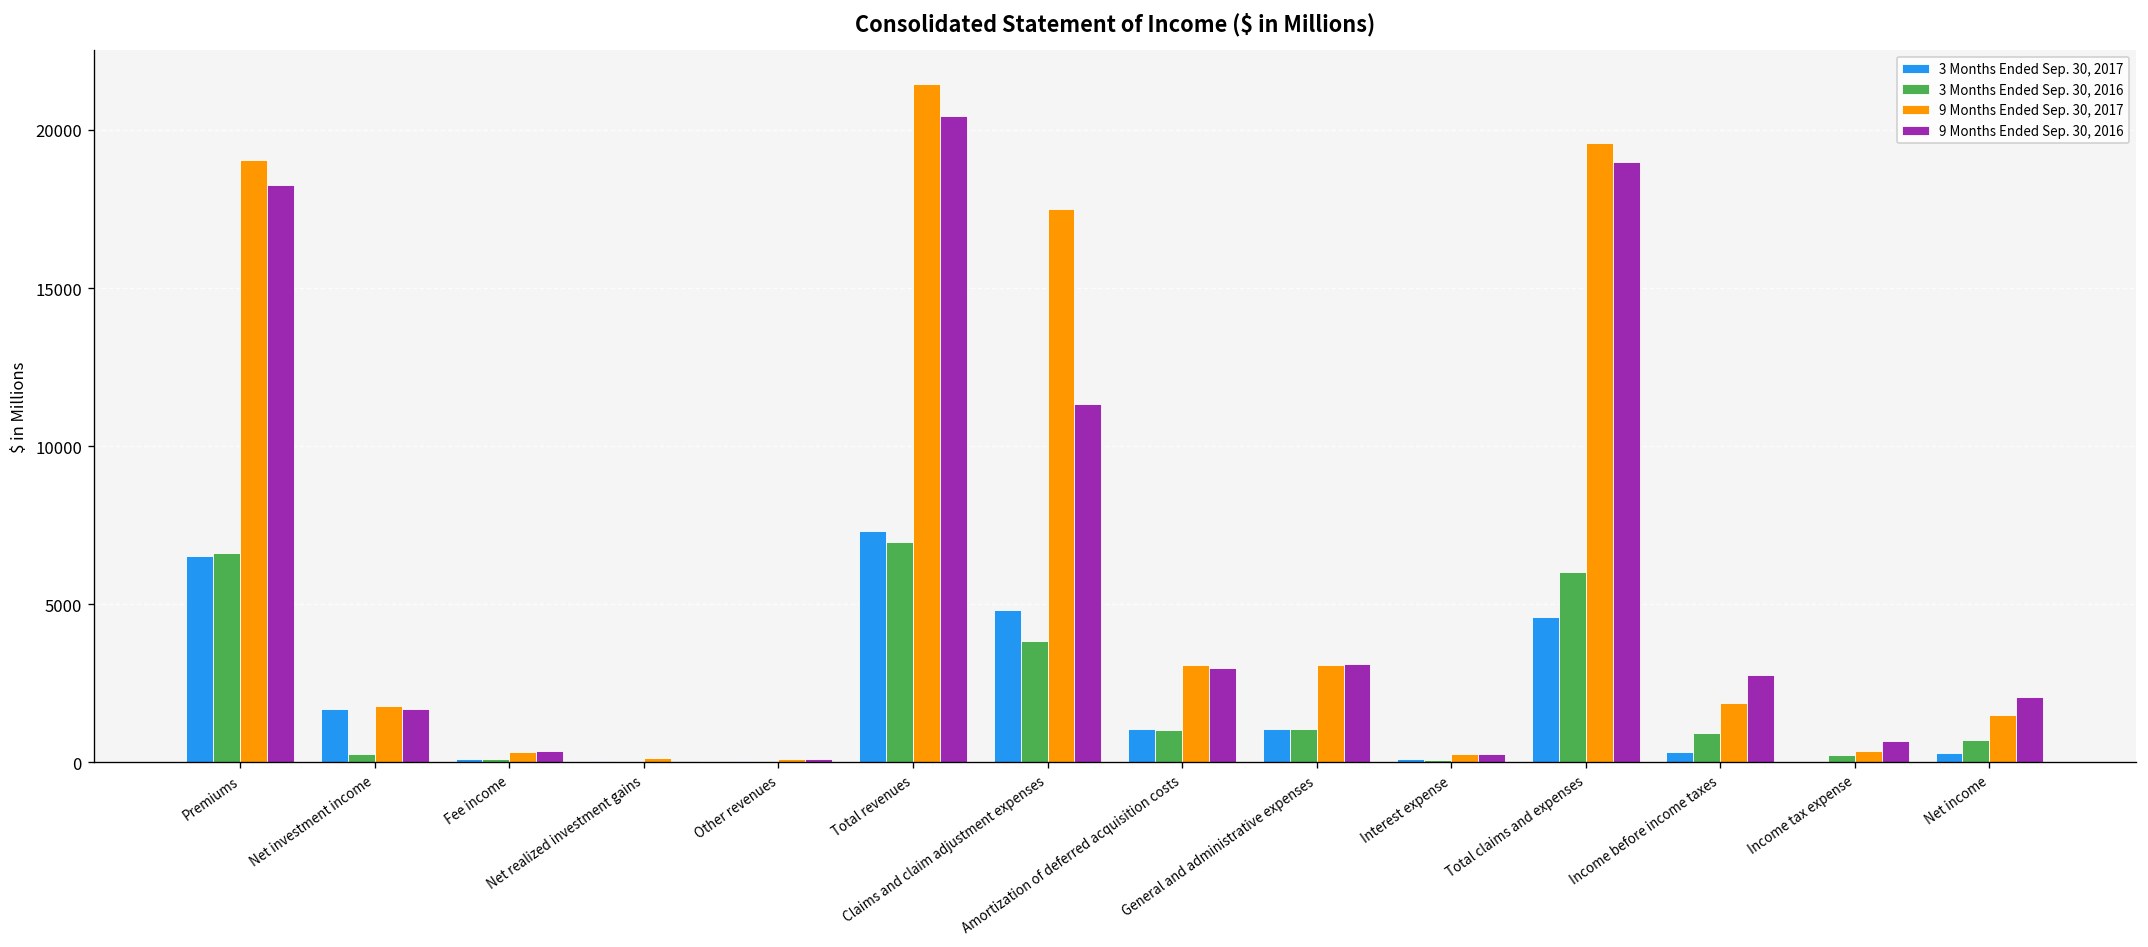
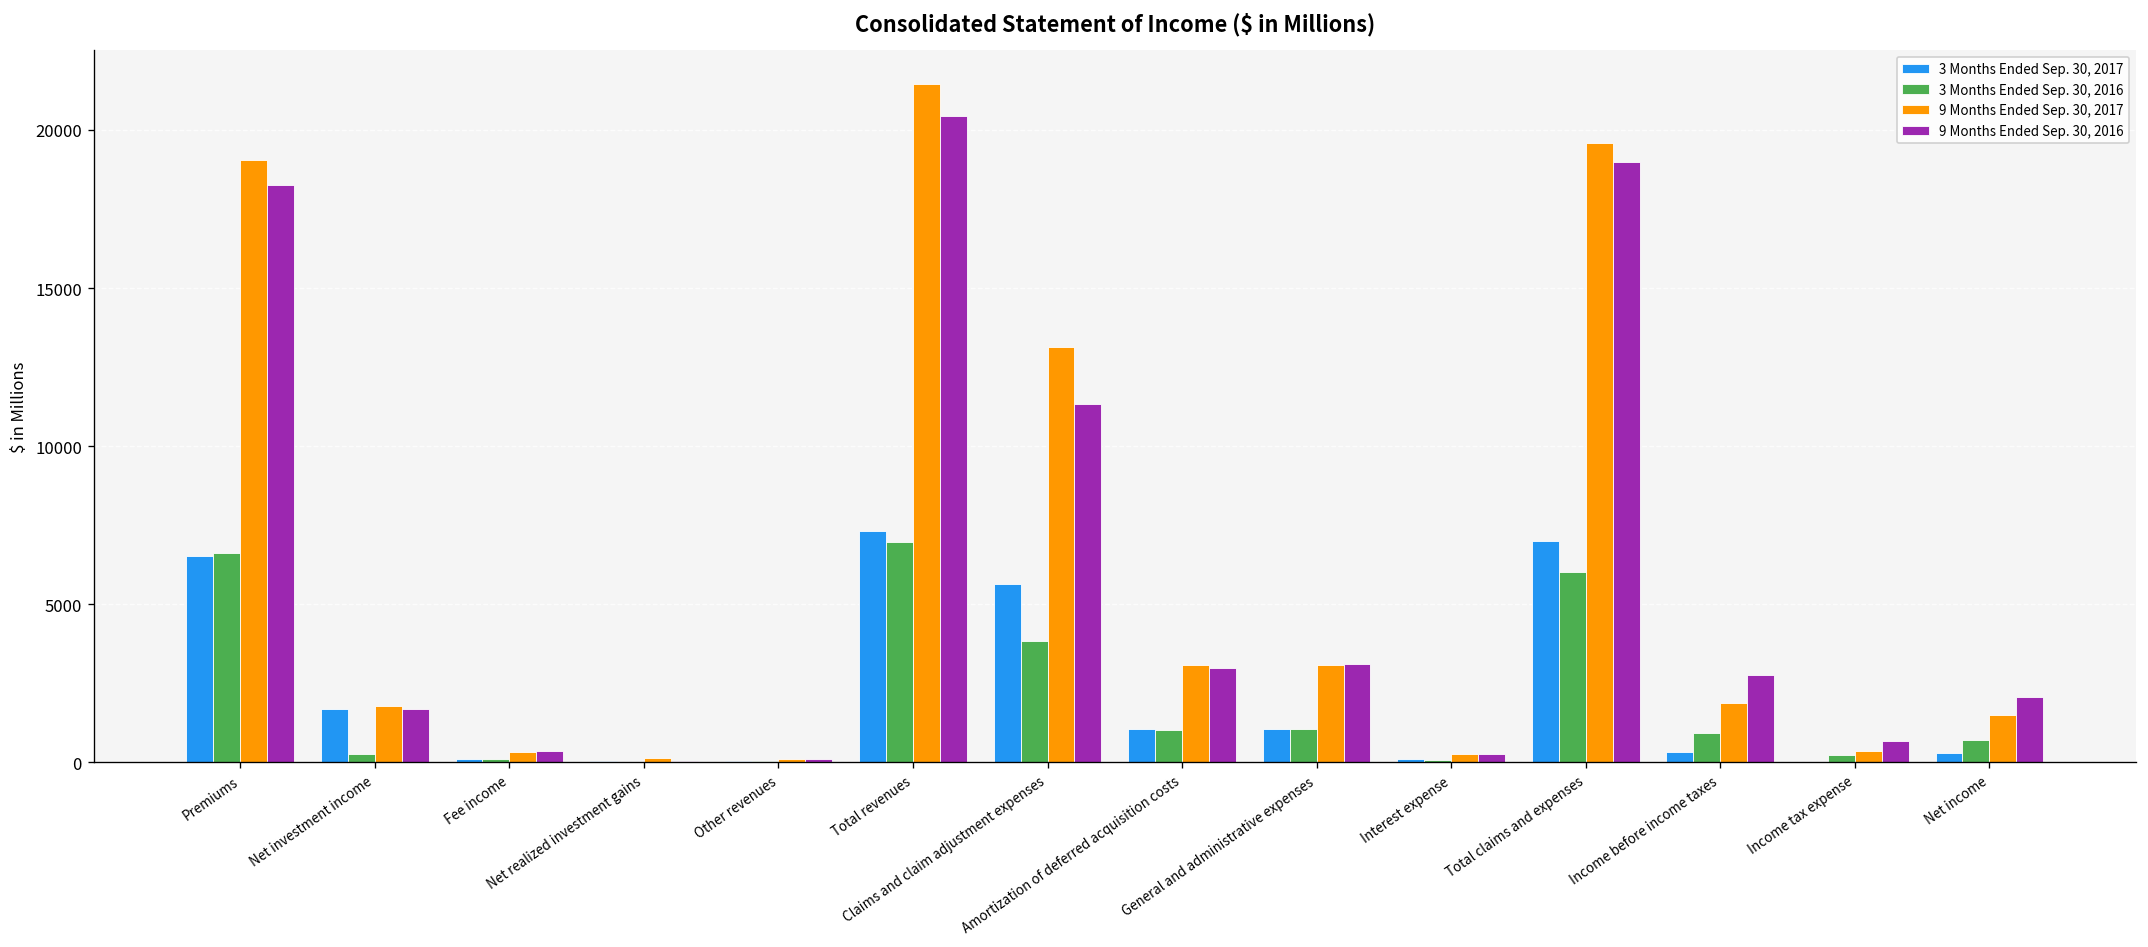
  {
    "3 Months Ended Sep. 30, 2017": {
      "Premiums": 6500,
      "Net investment income": 1700,
      "Fee income": 100,
      "Total revenues": 7300,
-     "Claims and claim adjustment expenses": 4800,
+     "Claims and claim adjustment expenses": 5700,
      "Amortization of deferred acquisition costs": 1100,
      "General and administrative expenses": 1000,
      "Interest expense": 100,
-     "Total claims and expenses": 4600,
+     "Total claims and expenses": 7000,
      "Income before income taxes": 300,
      "Net income": 300
    },
    "3 Months Ended Sep. 30, 2016": {
      "Premiums": 6600,
      "Net investment income": 300,
      "Fee income": 100,
      "Total revenues": 7000,
      "Claims and claim adjustment expenses": 3900,
      "Amortization of deferred acquisition costs": 1000,
      "General and administrative expenses": 1100,
      "Total claims and expenses": 6000,
      "Income before income taxes": 900,
      "Income tax expense": 200,
      "Net income": 700
    },
    "9 Months Ended Sep. 30, 2017": {
      "Premiums": 19100,
      "Net investment income": 1800,
      "Fee income": 300,
      "Net realized investment gains": 100,
      "Other revenues": 100,
      "Total revenues": 21500,
-     "Claims and claim adjustment expenses": 17500,
+     "Claims and claim adjustment expenses": 13100,
      "Amortization of deferred acquisition costs": 3100,
      "General and administrative expenses": 3100,
      "Interest expense": 300,
      "Total claims and expenses": 19600,
      "Income before income taxes": 1900,
      "Income tax expense": 400,
      "Net income": 1500
    },
    "9 Months Ended Sep. 30, 2016": {
      "Premiums": 18300,
      "Net investment income": 1700,
      "Fee income": 400,
      "Other revenues": 100,
      "Total revenues": 20400,
      "Claims and claim adjustment expenses": 11300,
      "Amortization of deferred acquisition costs": 3000,
      "General and administrative expenses": 3100,
      "Interest expense": 300,
      "Total claims and expenses": 19000,
      "Income before income taxes": 2800,
      "Income tax expense": 700,
      "Net income": 2100
    }
  }
